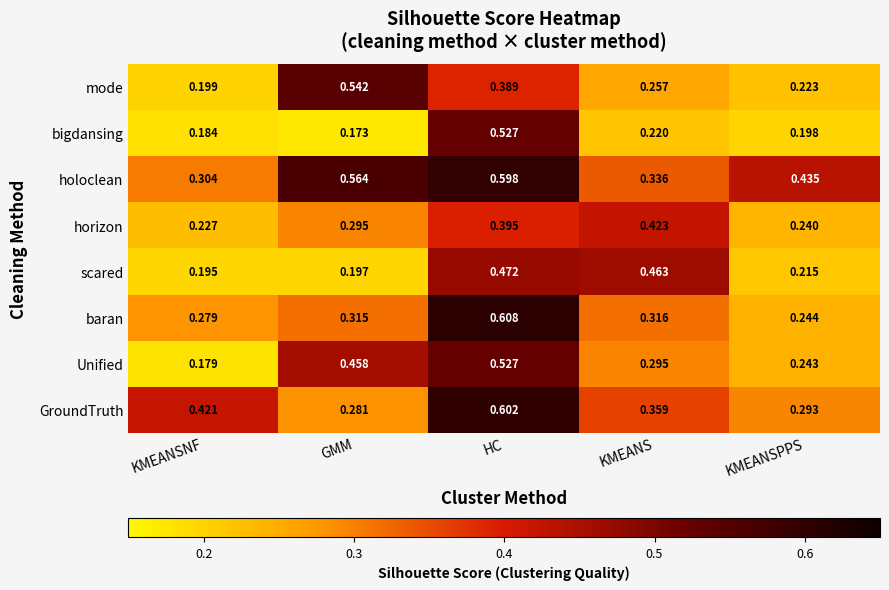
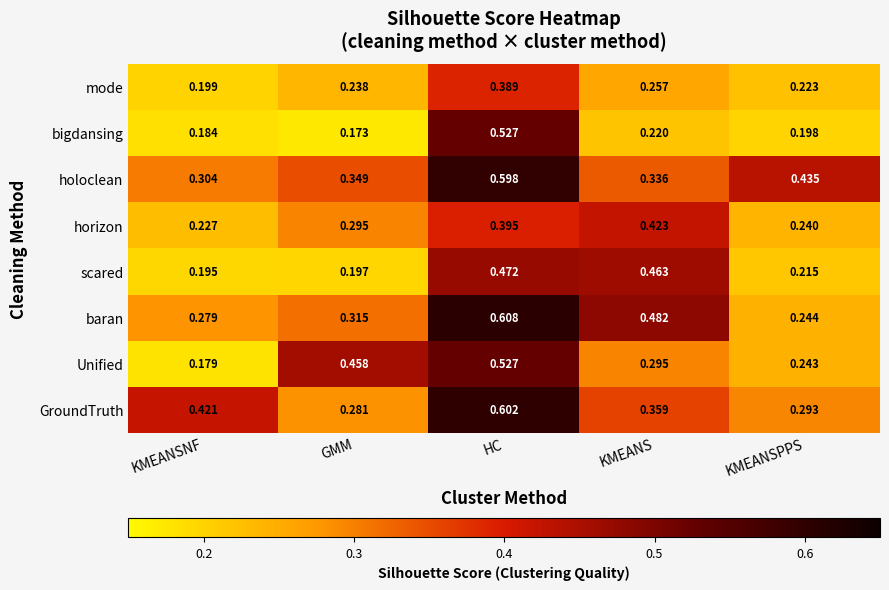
  {
    "mode": {
      "KMEANSNF": 0.199,
-     "GMM": 0.542,
+     "GMM": 0.238,
      "HC": 0.389,
      "KMEANS": 0.257,
      "KMEANSPPS": 0.223
    },
    "bigdansing": {
      "KMEANSNF": 0.184,
      "GMM": 0.173,
      "HC": 0.527,
      "KMEANS": 0.220,
      "KMEANSPPS": 0.198
    },
    "holoclean": {
      "KMEANSNF": 0.304,
-     "GMM": 0.564,
+     "GMM": 0.349,
      "HC": 0.598,
      "KMEANS": 0.336,
      "KMEANSPPS": 0.435
    },
    "horizon": {
      "KMEANSNF": 0.227,
      "GMM": 0.295,
      "HC": 0.395,
      "KMEANS": 0.423,
      "KMEANSPPS": 0.240
    },
    "scared": {
      "KMEANSNF": 0.195,
      "GMM": 0.197,
      "HC": 0.472,
      "KMEANS": 0.463,
      "KMEANSPPS": 0.215
    },
    "baran": {
      "KMEANSNF": 0.279,
      "GMM": 0.315,
      "HC": 0.608,
-     "KMEANS": 0.316,
+     "KMEANS": 0.482,
      "KMEANSPPS": 0.244
    },
    "Unified": {
      "KMEANSNF": 0.179,
      "GMM": 0.458,
      "HC": 0.527,
      "KMEANS": 0.295,
      "KMEANSPPS": 0.243
    },
    "GroundTruth": {
      "KMEANSNF": 0.421,
      "GMM": 0.281,
      "HC": 0.602,
      "KMEANS": 0.359,
      "KMEANSPPS": 0.293
    }
  }
